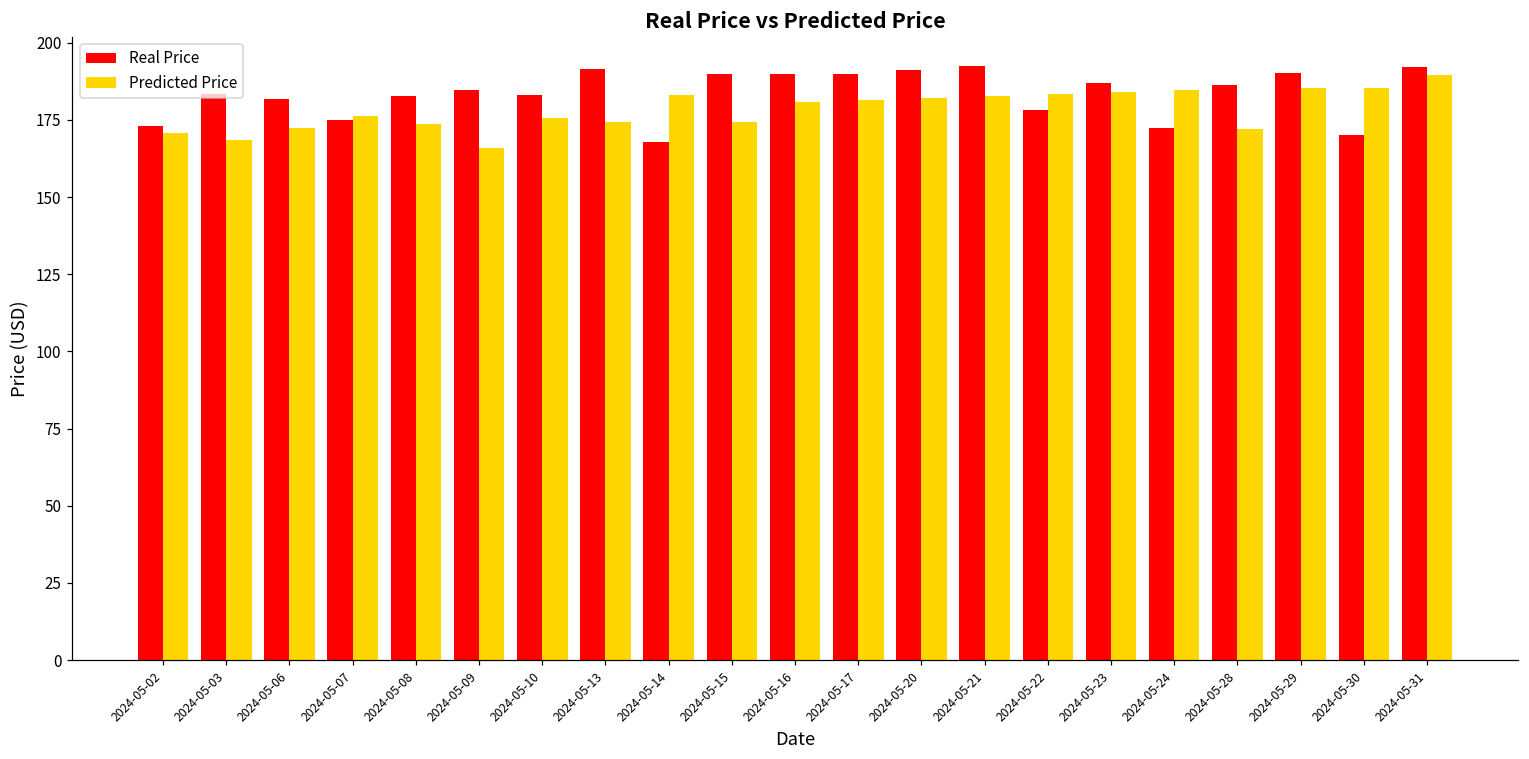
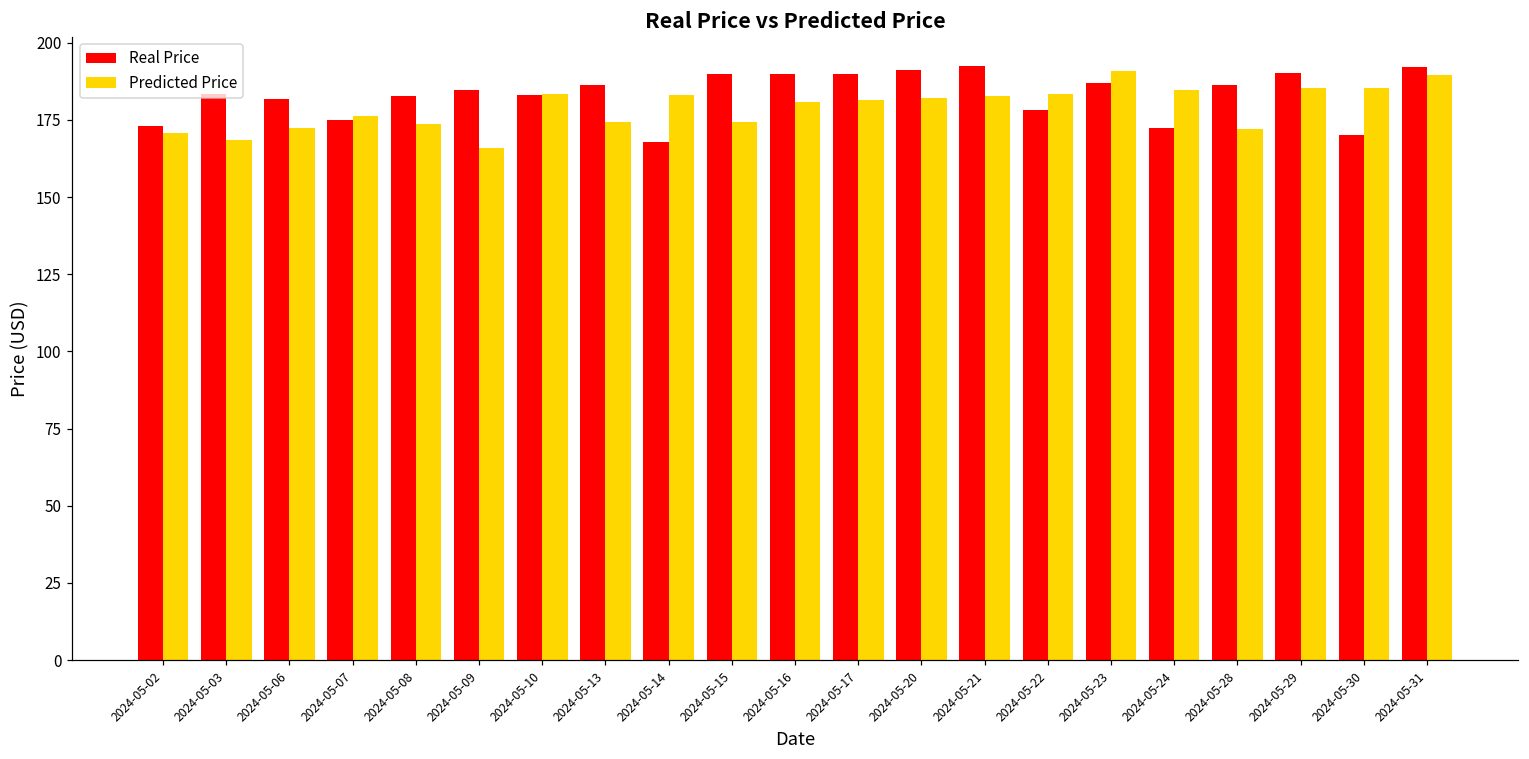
  {
    "Real Price": {
      "2024-05-02": 173,
      "2024-05-06": 182,
      "2024-05-07": 175,
      "2024-05-08": 183,
      "2024-05-09": 185,
      "2024-05-10": 183,
-     "2024-05-13": 192,
+     "2024-05-13": 186,
      "2024-05-14": 168,
      "2024-05-15": 190,
      "2024-05-16": 190,
      "2024-05-17": 190,
      "2024-05-20": 191,
      "2024-05-21": 192,
      "2024-05-22": 178,
      "2024-05-23": 187,
      "2024-05-24": 172,
      "2024-05-28": 186,
      "2024-05-29": 190,
      "2024-05-30": 170,
      "2024-05-31": 192
    },
    "Predicted Price": {
      "2024-05-02": 171,
      "2024-05-03": 169,
      "2024-05-06": 172,
      "2024-05-07": 176,
      "2024-05-08": 174,
      "2024-05-09": 166,
-     "2024-05-10": 176,
+     "2024-05-10": 183,
      "2024-05-13": 174,
      "2024-05-14": 183,
      "2024-05-15": 174,
      "2024-05-16": 181,
      "2024-05-17": 181,
      "2024-05-20": 182,
      "2024-05-21": 183,
      "2024-05-22": 183,
-     "2024-05-23": 184,
+     "2024-05-23": 191,
      "2024-05-24": 185,
      "2024-05-28": 172,
      "2024-05-29": 185,
      "2024-05-30": 185,
      "2024-05-31": 189
    }
  }
